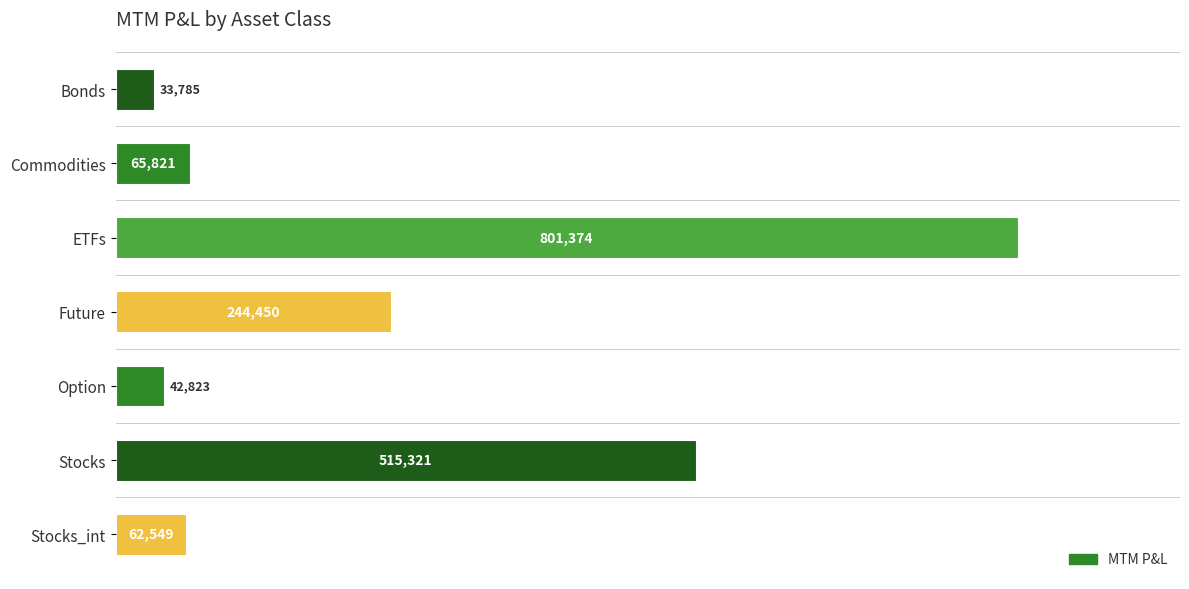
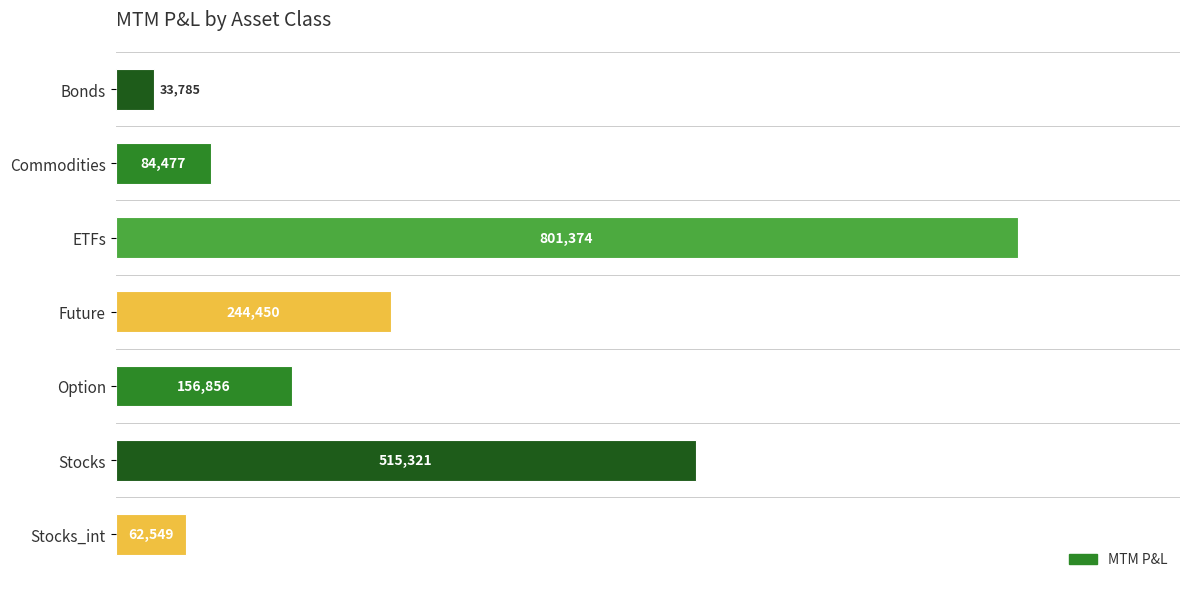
  {
    "Bonds": "33,785",
-   "Commodities": "65,821",
+   "Commodities": "84,477",
    "ETFs": "801,374",
    "Future": "244,450",
-   "Option": "42,823",
+   "Option": "156,856",
    "Stocks": "515,321",
    "Stocks_int": "62,549"
  }
